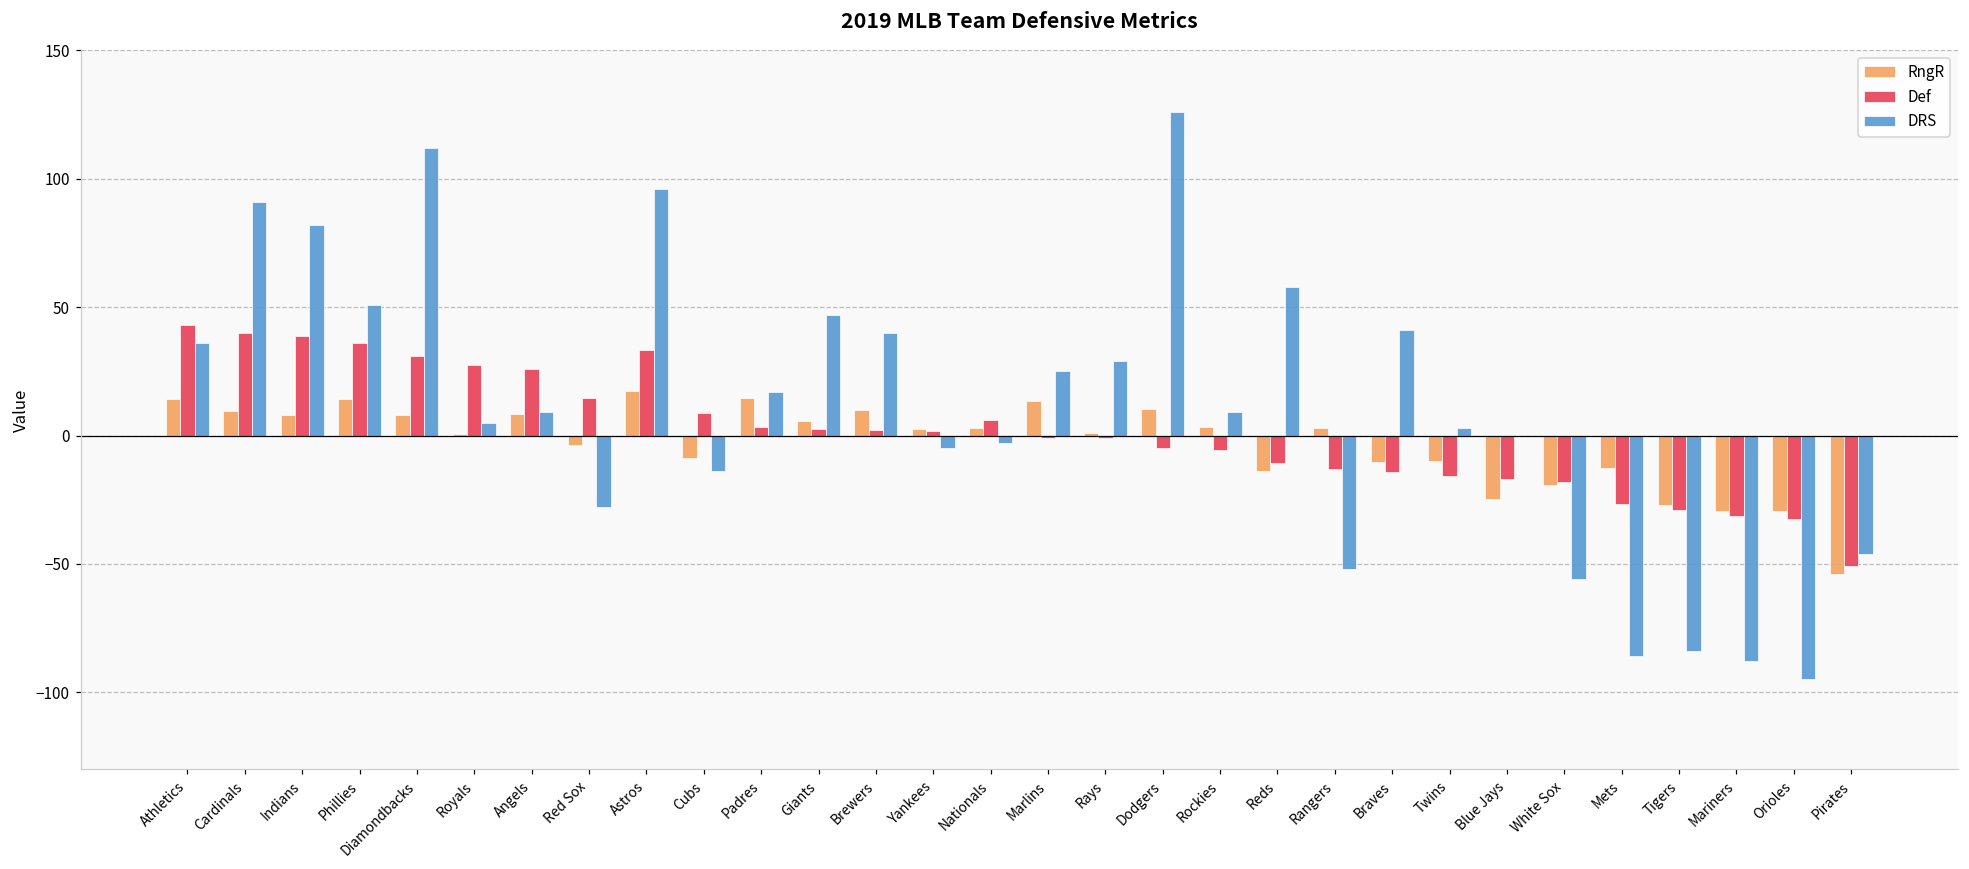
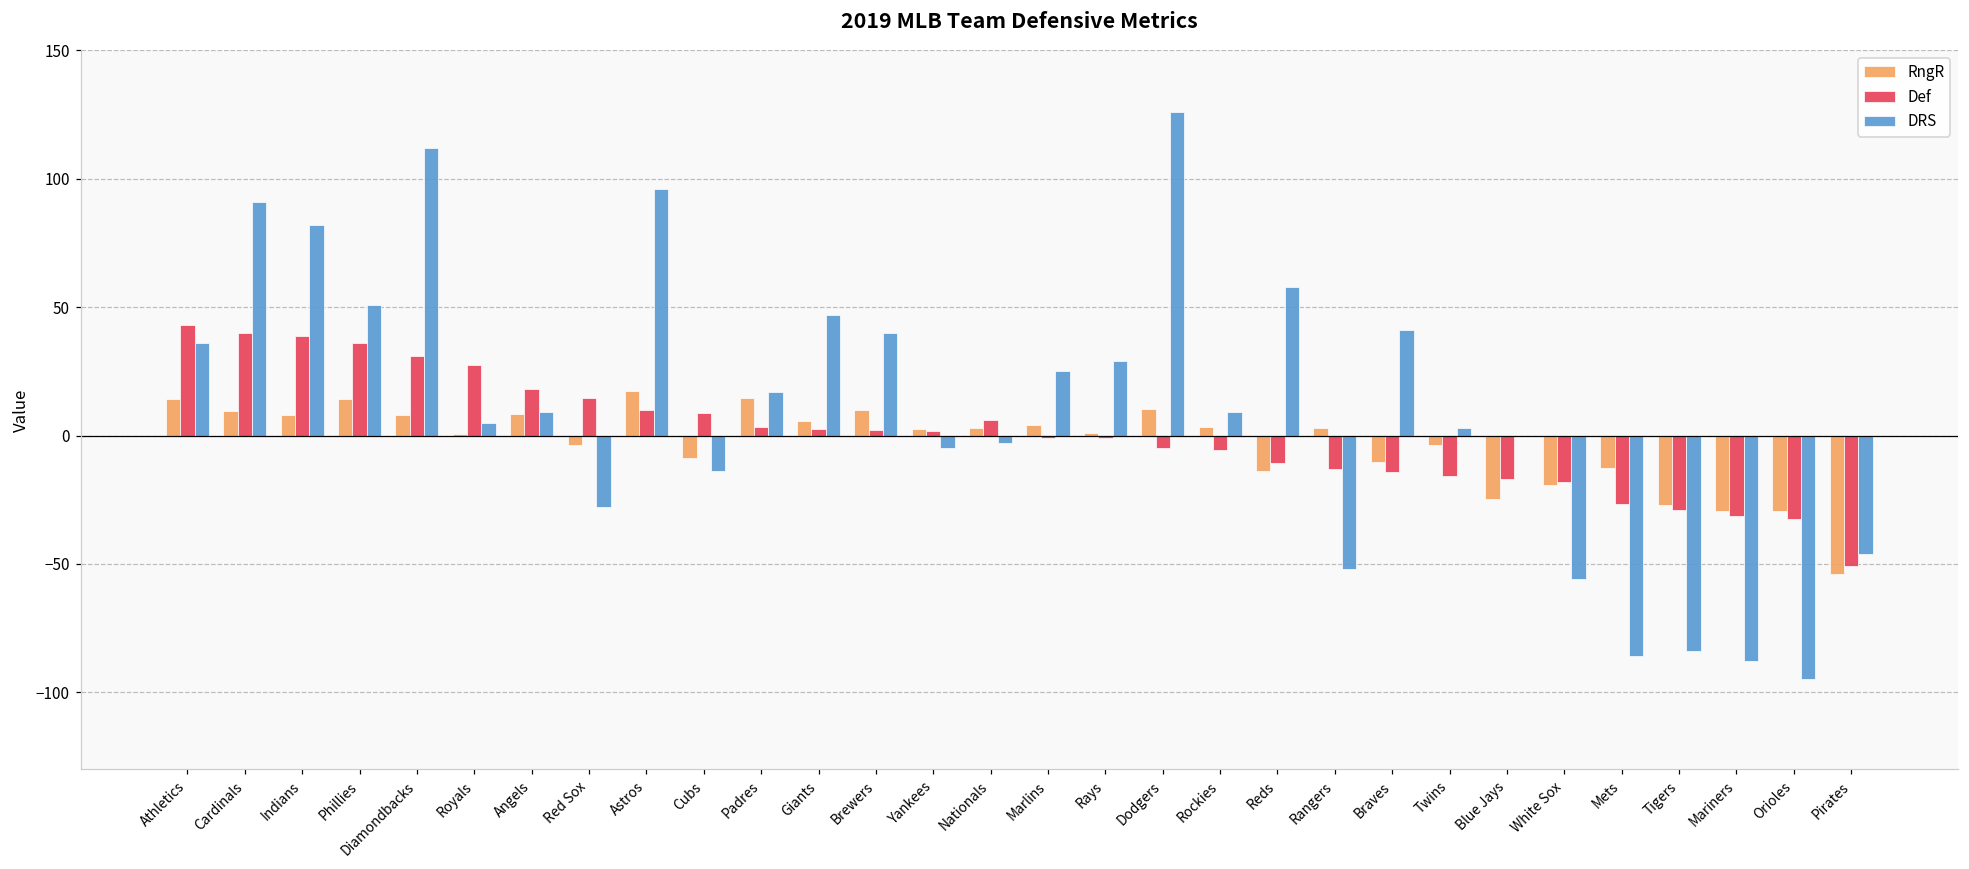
  {
    "RngR": {
      "Athletics": 14,
      "Cardinals": 10,
      "Indians": 8,
      "Phillies": 14,
      "Diamondbacks": 8,
      "Angels": 8,
      "Red Sox": -4,
      "Astros": 17,
      "Cubs": -9,
      "Padres": 15,
      "Giants": 6,
      "Brewers": 10,
      "Yankees": 3,
      "Nationals": 3,
-     "Marlins": 13,
+     "Marlins": 4,
      "Rays": 1,
      "Dodgers": 10,
      "Rockies": 3,
      "Reds": -14,
      "Rangers": 3,
      "Braves": -10,
-     "Twins": -10,
+     "Twins": -4,
      "Blue Jays": -25,
      "White Sox": -19,
      "Mets": -13,
      "Tigers": -27,
      "Mariners": -30,
      "Orioles": -30,
      "Pirates": -54
    },
    "Def": {
      "Athletics": 43,
      "Cardinals": 40,
      "Indians": 39,
      "Phillies": 36,
      "Diamondbacks": 31,
      "Royals": 27,
-     "Angels": 26,
+     "Angels": 18,
      "Red Sox": 15,
-     "Astros": 33,
+     "Astros": 10,
      "Cubs": 9,
      "Padres": 3,
      "Giants": 3,
      "Brewers": 2,
      "Yankees": 2,
      "Nationals": 6,
      "Rays": -1,
      "Dodgers": -5,
      "Rockies": -6,
      "Reds": -11,
      "Rangers": -13,
      "Braves": -14,
      "Twins": -16,
      "Blue Jays": -17,
      "White Sox": -18,
      "Mets": -27,
      "Tigers": -29,
      "Mariners": -32,
      "Orioles": -33,
      "Pirates": -51
    },
    "DRS": {
      "Athletics": 36,
      "Cardinals": 91,
      "Indians": 82,
      "Phillies": 51,
      "Diamondbacks": 112,
      "Royals": 5,
      "Angels": 9,
      "Red Sox": -28,
      "Astros": 96,
      "Cubs": -14,
      "Padres": 17,
      "Giants": 47,
      "Brewers": 40,
      "Yankees": -5,
      "Nationals": -3,
      "Marlins": 25,
      "Rays": 29,
      "Dodgers": 126,
      "Rockies": 9,
      "Reds": 58,
      "Rangers": -52,
      "Braves": 41,
      "Twins": 3,
      "Blue Jays": 0,
      "White Sox": -56,
      "Mets": -86,
      "Tigers": -84,
      "Mariners": -88,
      "Orioles": -95,
      "Pirates": -46
    }
  }
